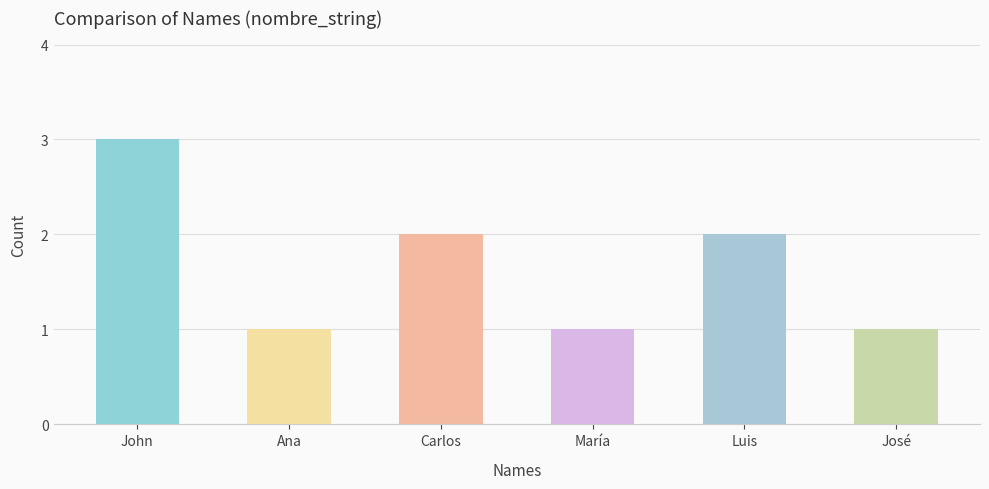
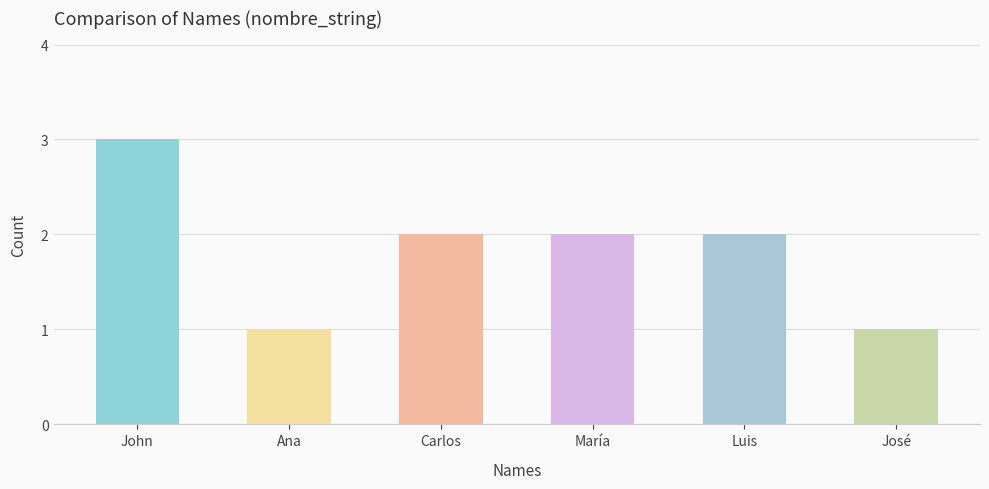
  {
    "John": 3,
    "Ana": 1,
    "Carlos": 2,
-   "María": 1,
+   "María": 2,
    "Luis": 2,
    "José": 1
  }
